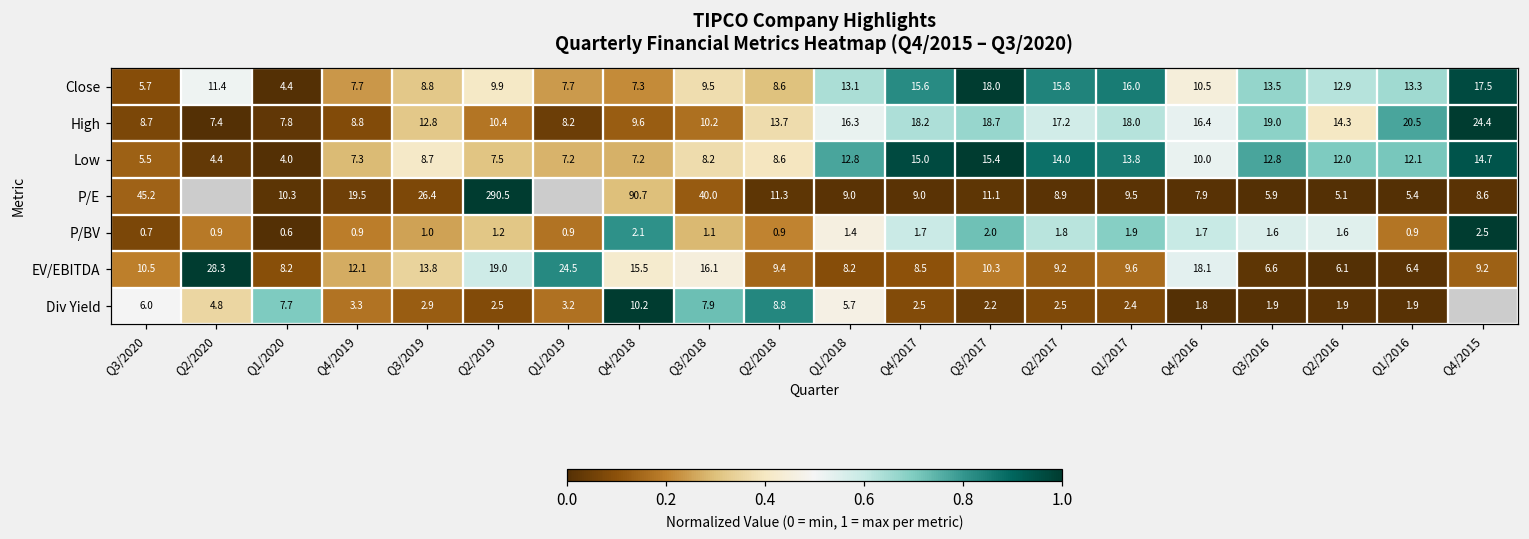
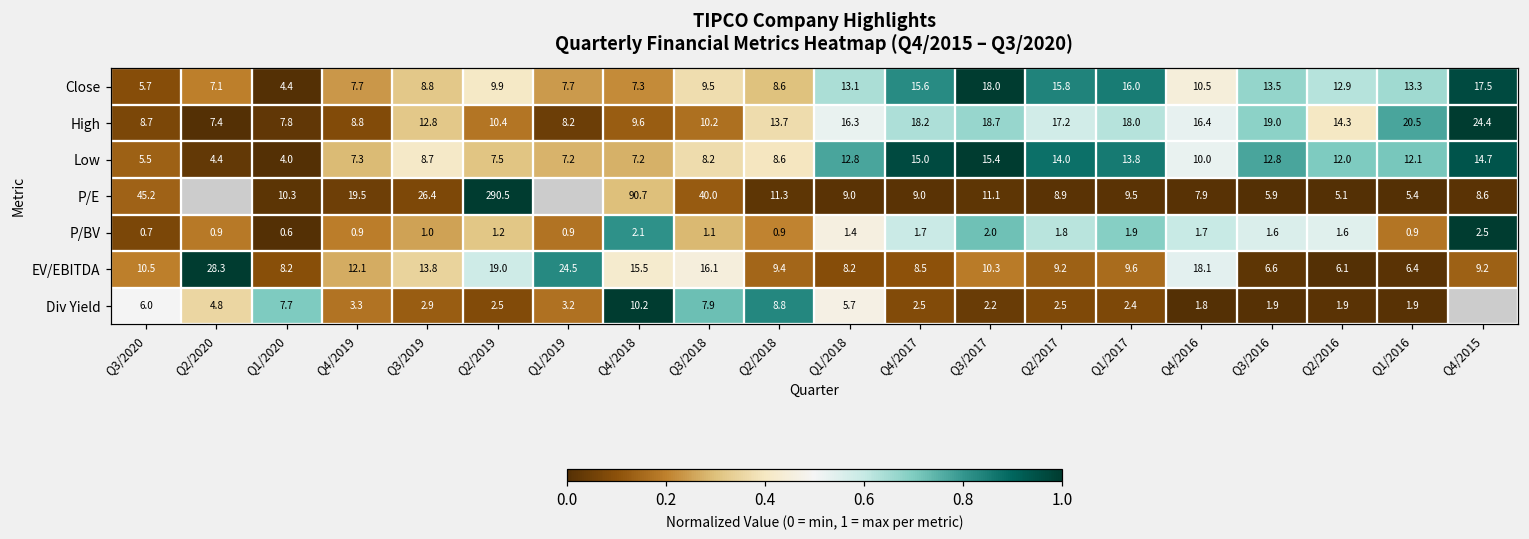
  {
    "Close": {
      "Q3/2020": 5.7,
-     "Q2/2020": 11.4,
+     "Q2/2020": 7.1,
      "Q1/2020": 4.4,
      "Q4/2019": 7.7,
      "Q3/2019": 8.8,
      "Q2/2019": 9.9,
      "Q1/2019": 7.7,
      "Q4/2018": 7.3,
      "Q3/2018": 9.5,
      "Q2/2018": 8.6,
      "Q1/2018": 13.1,
      "Q4/2017": 15.6,
      "Q3/2017": 18.0,
      "Q2/2017": 15.8,
      "Q1/2017": 16.0,
      "Q4/2016": 10.5,
      "Q3/2016": 13.5,
      "Q2/2016": 12.9,
      "Q1/2016": 13.3,
      "Q4/2015": 17.5
    },
    "High": {
      "Q3/2020": 8.7,
      "Q2/2020": 7.4,
      "Q1/2020": 7.8,
      "Q4/2019": 8.8,
      "Q3/2019": 12.8,
      "Q2/2019": 10.4,
      "Q1/2019": 8.2,
      "Q4/2018": 9.6,
      "Q3/2018": 10.2,
      "Q2/2018": 13.7,
      "Q1/2018": 16.3,
      "Q4/2017": 18.2,
      "Q3/2017": 18.7,
      "Q2/2017": 17.2,
      "Q1/2017": 18.0,
      "Q4/2016": 16.4,
      "Q3/2016": 19.0,
      "Q2/2016": 14.3,
      "Q1/2016": 20.5,
      "Q4/2015": 24.4
    },
    "Low": {
      "Q3/2020": 5.5,
      "Q2/2020": 4.4,
      "Q1/2020": 4.0,
      "Q4/2019": 7.3,
      "Q3/2019": 8.7,
      "Q2/2019": 7.5,
      "Q1/2019": 7.2,
      "Q4/2018": 7.2,
      "Q3/2018": 8.2,
      "Q2/2018": 8.6,
      "Q1/2018": 12.8,
      "Q4/2017": 15.0,
      "Q3/2017": 15.4,
      "Q2/2017": 14.0,
      "Q1/2017": 13.8,
      "Q4/2016": 10.0,
      "Q3/2016": 12.8,
      "Q2/2016": 12.0,
      "Q1/2016": 12.1,
      "Q4/2015": 14.7
    },
    "P/E": {
      "Q3/2020": 45.2,
      "Q1/2020": 10.3,
      "Q4/2019": 19.5,
      "Q3/2019": 26.4,
      "Q2/2019": 290.5,
      "Q4/2018": 90.7,
      "Q3/2018": 40.0,
      "Q2/2018": 11.3,
      "Q1/2018": 9.0,
      "Q4/2017": 9.0,
      "Q3/2017": 11.1,
      "Q2/2017": 8.9,
      "Q1/2017": 9.5,
      "Q4/2016": 7.9,
      "Q3/2016": 5.9,
      "Q2/2016": 5.1,
      "Q1/2016": 5.4,
      "Q4/2015": 8.6
    },
    "P/BV": {
      "Q3/2020": 0.7,
      "Q2/2020": 0.9,
      "Q1/2020": 0.6,
      "Q4/2019": 0.9,
      "Q3/2019": 1.0,
      "Q2/2019": 1.2,
      "Q1/2019": 0.9,
      "Q4/2018": 2.1,
      "Q3/2018": 1.1,
      "Q2/2018": 0.9,
      "Q1/2018": 1.4,
      "Q4/2017": 1.7,
      "Q3/2017": 2.0,
      "Q2/2017": 1.8,
      "Q1/2017": 1.9,
      "Q4/2016": 1.7,
      "Q3/2016": 1.6,
      "Q2/2016": 1.6,
      "Q1/2016": 0.9,
      "Q4/2015": 2.5
    },
    "EV/EBITDA": {
      "Q3/2020": 10.5,
      "Q2/2020": 28.3,
      "Q1/2020": 8.2,
      "Q4/2019": 12.1,
      "Q3/2019": 13.8,
      "Q2/2019": 19.0,
      "Q1/2019": 24.5,
      "Q4/2018": 15.5,
      "Q3/2018": 16.1,
      "Q2/2018": 9.4,
      "Q1/2018": 8.2,
      "Q4/2017": 8.5,
      "Q3/2017": 10.3,
      "Q2/2017": 9.2,
      "Q1/2017": 9.6,
      "Q4/2016": 18.1,
      "Q3/2016": 6.6,
      "Q2/2016": 6.1,
      "Q1/2016": 6.4,
      "Q4/2015": 9.2
    },
    "Div Yield": {
      "Q3/2020": 6.0,
      "Q2/2020": 4.8,
      "Q1/2020": 7.7,
      "Q4/2019": 3.3,
      "Q3/2019": 2.9,
      "Q2/2019": 2.5,
      "Q1/2019": 3.2,
      "Q4/2018": 10.2,
      "Q3/2018": 7.9,
      "Q2/2018": 8.8,
      "Q1/2018": 5.7,
      "Q4/2017": 2.5,
      "Q3/2017": 2.2,
      "Q2/2017": 2.5,
      "Q1/2017": 2.4,
      "Q4/2016": 1.8,
      "Q3/2016": 1.9,
      "Q2/2016": 1.9,
      "Q1/2016": 1.9
    }
  }
